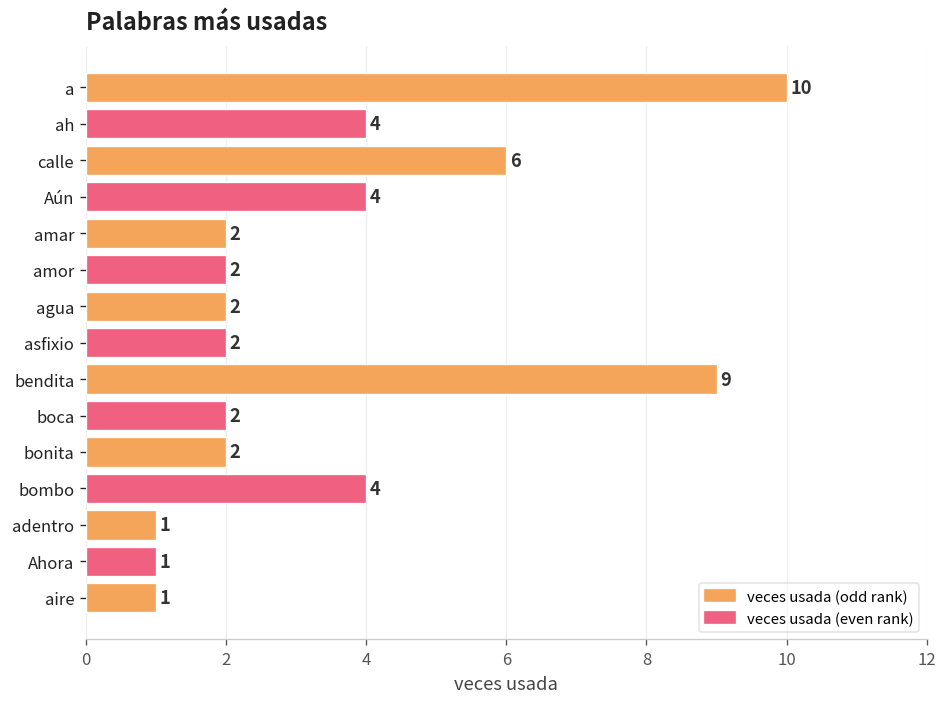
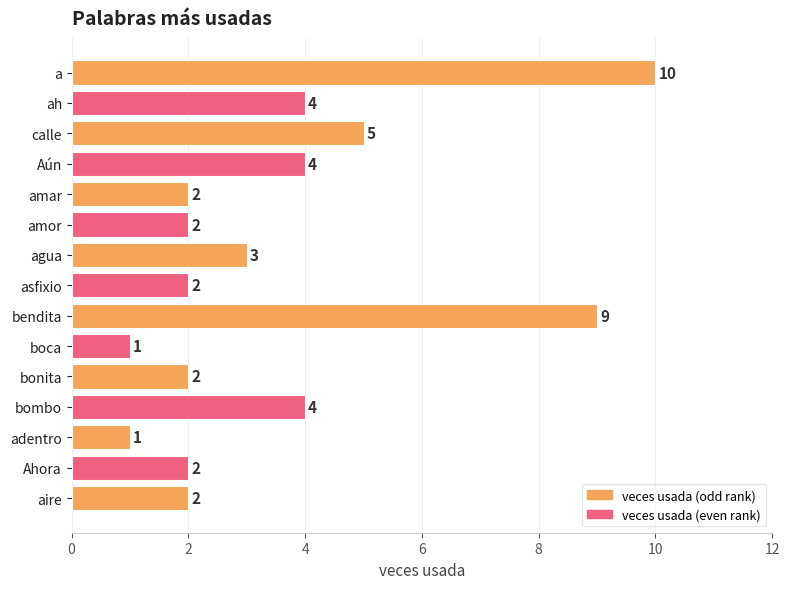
  {
    "a": 10,
    "ah": 4,
-   "calle": 6,
+   "calle": 5,
    "Aún": 4,
    "amar": 2,
    "amor": 2,
-   "agua": 2,
+   "agua": 3,
    "asfixio": 2,
    "bendita": 9,
-   "boca": 2,
+   "boca": 1,
    "bonita": 2,
    "bombo": 4,
    "adentro": 1,
-   "Ahora": 1,
-   "aire": 1
+   "Ahora": 2,
+   "aire": 2
  }
